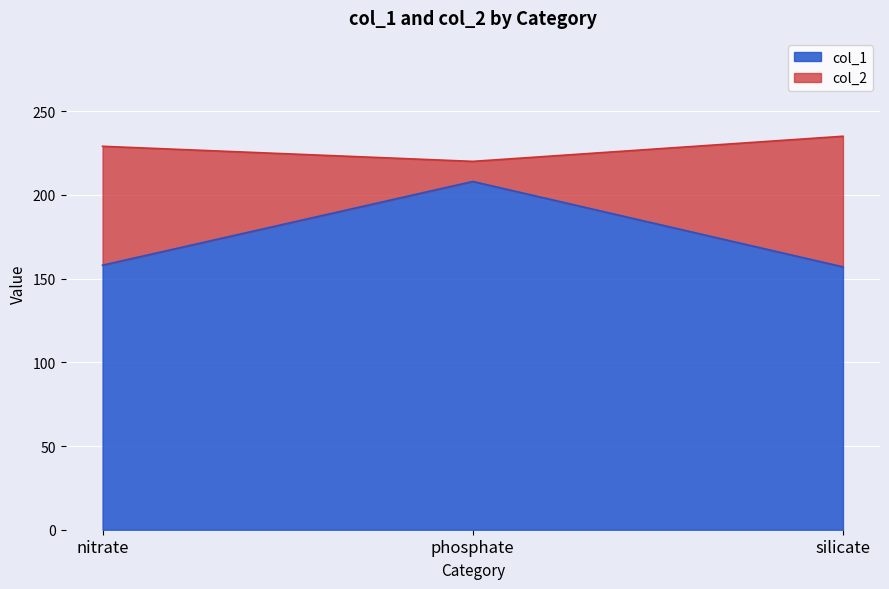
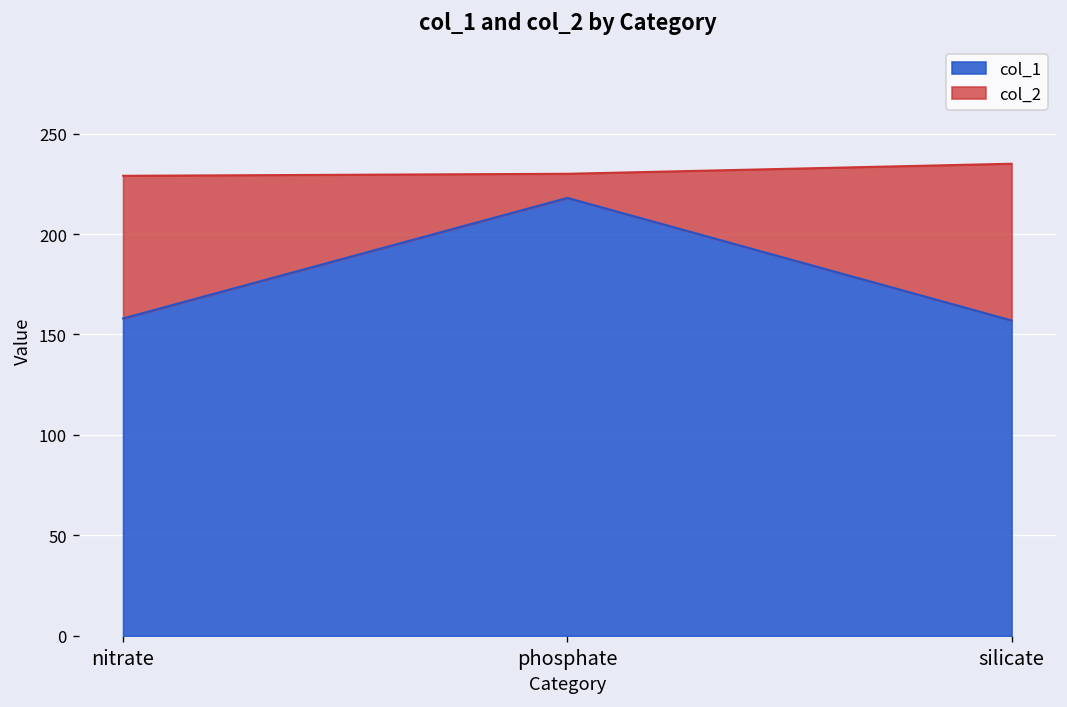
  {
    "col_1": {
      "nitrate": 158,
-     "phosphate": 208,
+     "phosphate": 218,
      "silicate": 157
    },
    "col_2": {
      "nitrate": 71,
      "phosphate": 12,
      "silicate": 78
    }
  }
